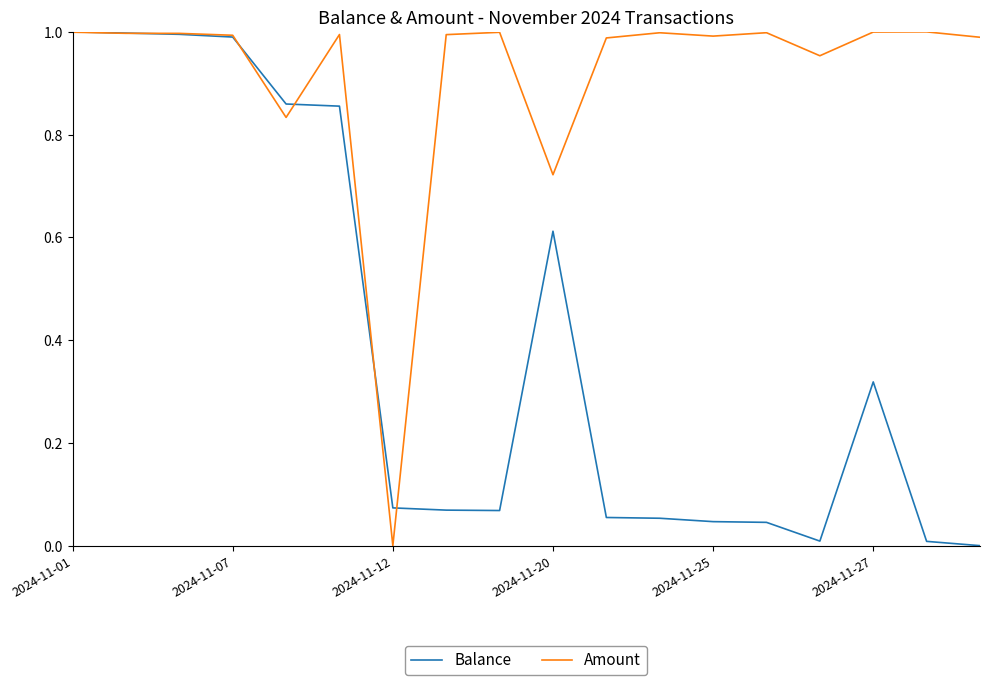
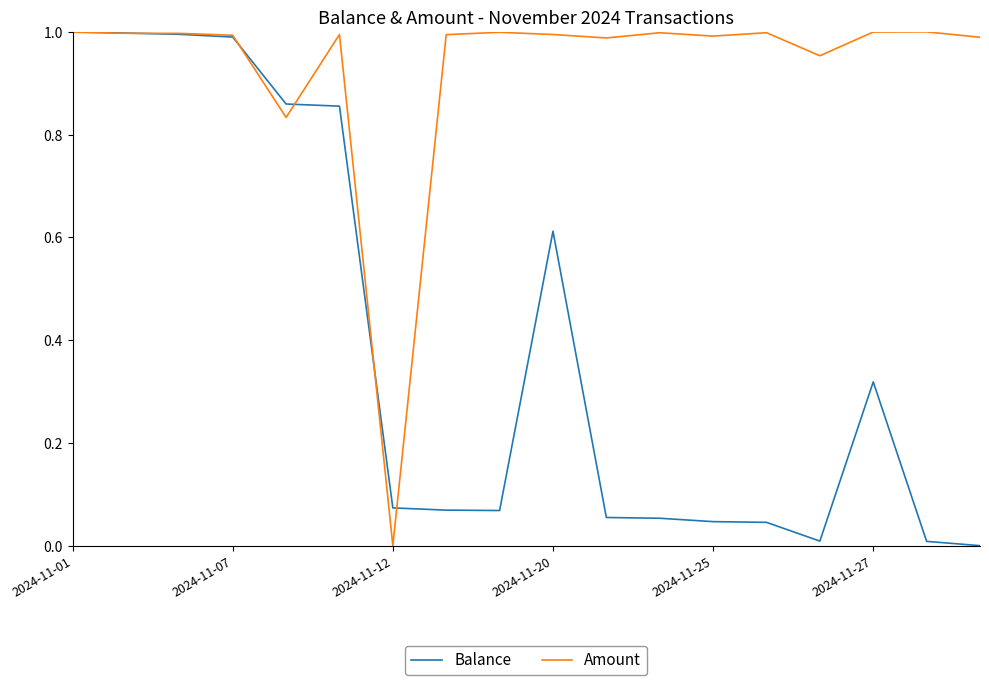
  {
    "Balance": {
      "2024-11-20": 0.61,
      "2024-11-27": 0.32
    },
    "Amount": {
-     "2024-11-20": 0.72,
+     "2024-11-20": 0.99,
      "2024-11-27": 1.00
    }
  }
